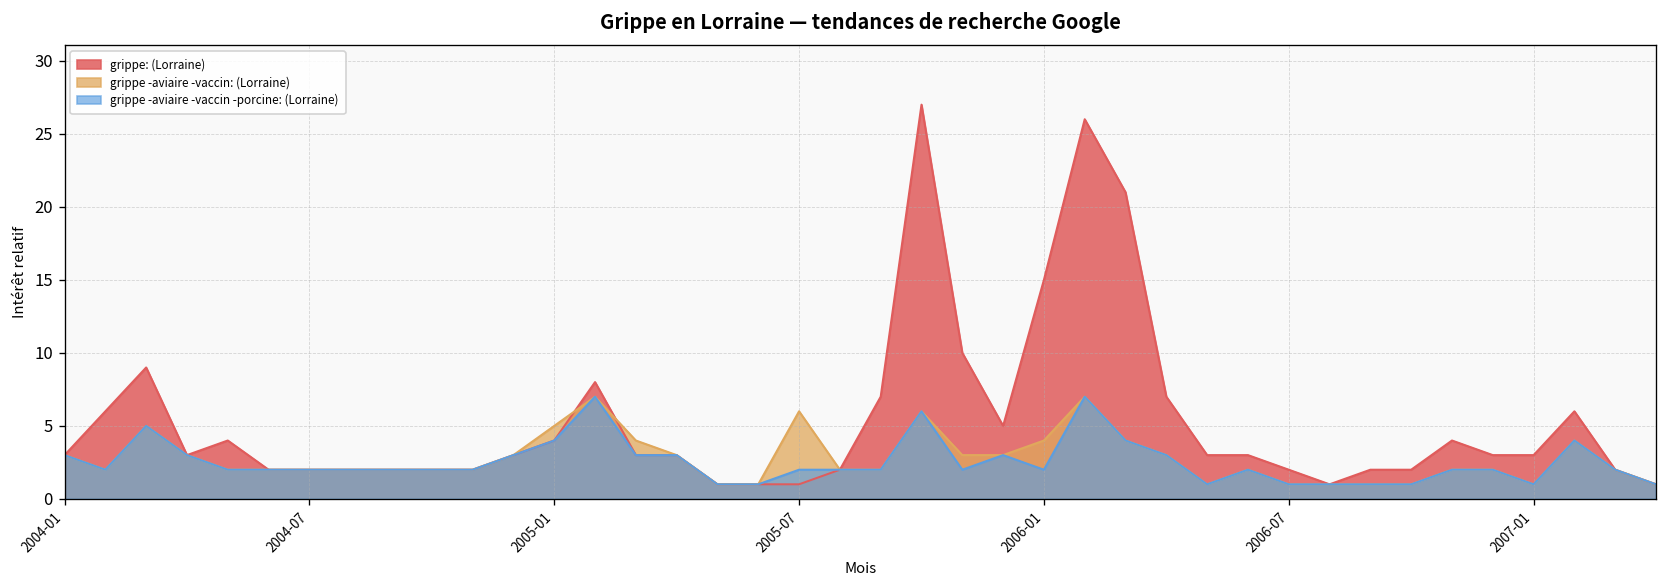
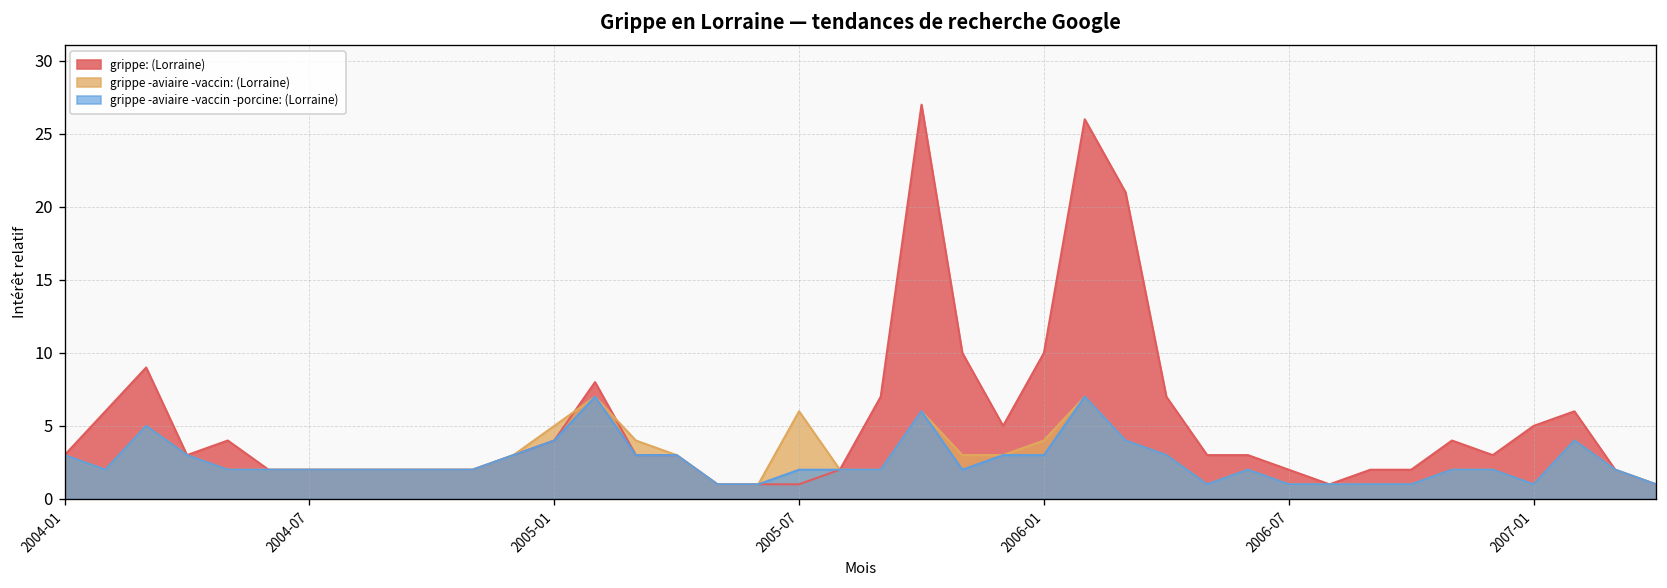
  {
    "grippe: (Lorraine)": {
      "2005-07": 1,
-     "2006-01": 15,
+     "2006-01": 10,
      "2006-07": 2,
-     "2007-01": 3
+     "2007-01": 5
    },
    "grippe -aviaire -vaccin: (Lorraine)": {
      "2005-01": 5,
      "2005-07": 6,
      "2006-01": 4
    },
    "grippe -aviaire -vaccin -porcine: (Lorraine)": {
      "2005-07": 2,
-     "2006-01": 2
+     "2006-01": 3
    }
  }
